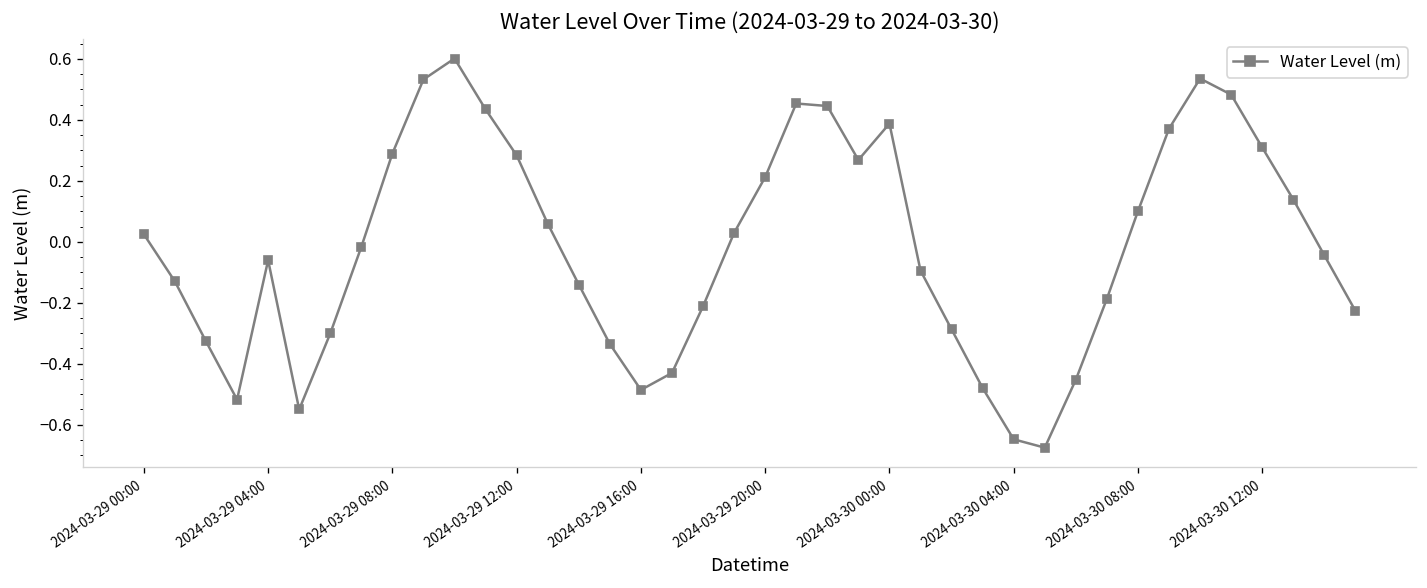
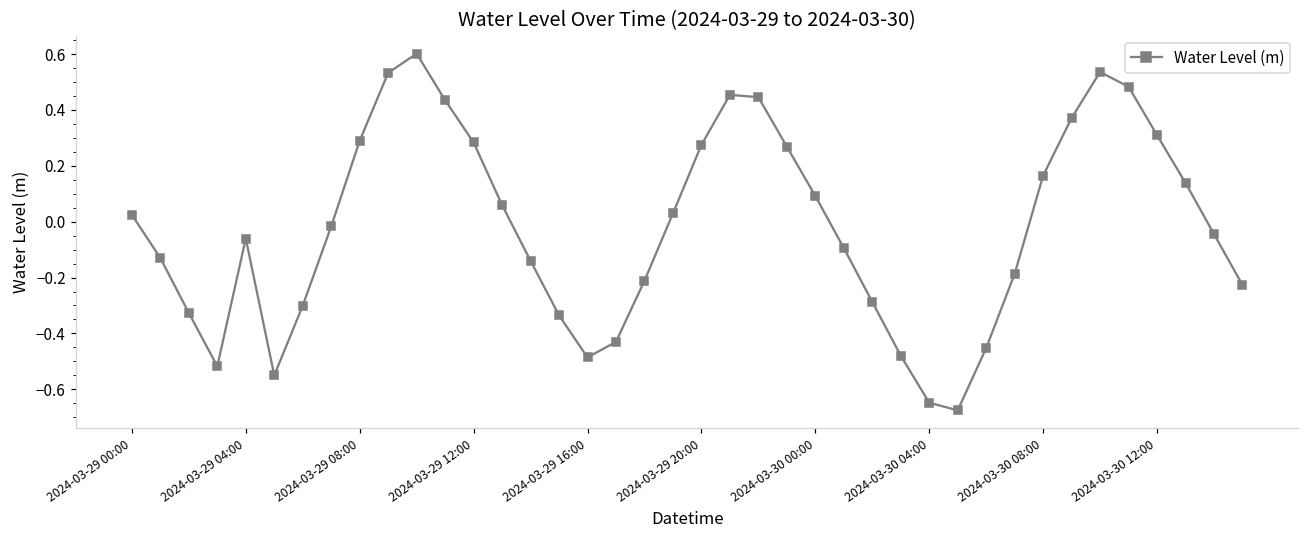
  {
    "2024-03-29 00:00": 0.02,
    "2024-03-29 04:00": -0.06,
    "2024-03-29 08:00": 0.29,
    "2024-03-29 12:00": 0.28,
    "2024-03-29 16:00": -0.49,
-   "2024-03-29 20:00": 0.21,
-   "2024-03-30 00:00": 0.39,
+   "2024-03-29 20:00": 0.27,
+   "2024-03-30 00:00": 0.09,
    "2024-03-30 04:00": -0.65,
-   "2024-03-30 08:00": 0.10,
+   "2024-03-30 08:00": 0.16,
    "2024-03-30 12:00": 0.31
  }
